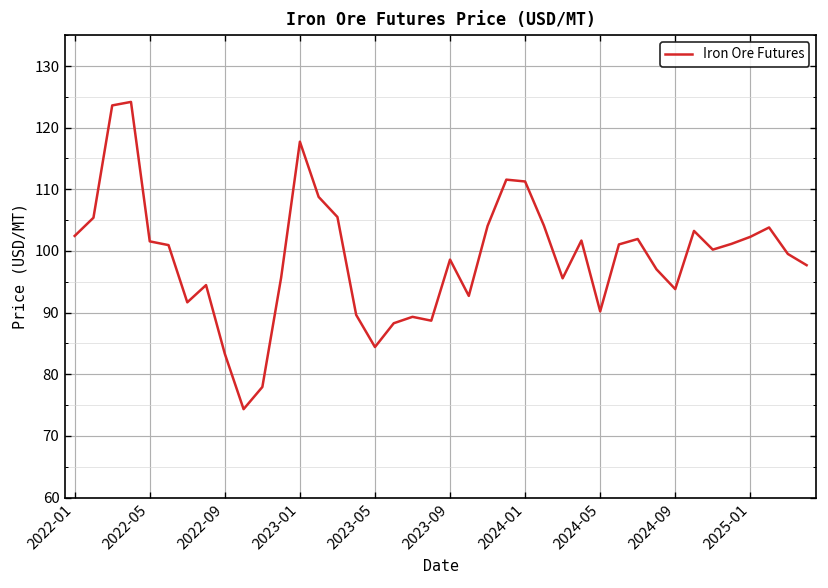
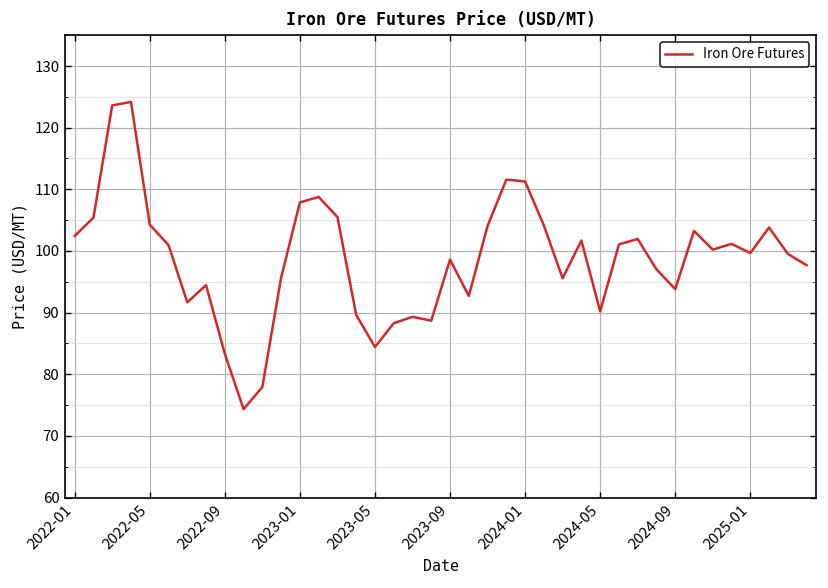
  {
    "2022-01": 102,
-   "2022-05": 102,
+   "2022-05": 104,
    "2022-09": 83,
-   "2023-01": 118,
+   "2023-01": 108,
    "2023-05": 84,
    "2023-09": 99,
    "2024-01": 111,
    "2024-05": 90,
    "2024-09": 94,
-   "2025-01": 102
+   "2025-01": 100
  }
